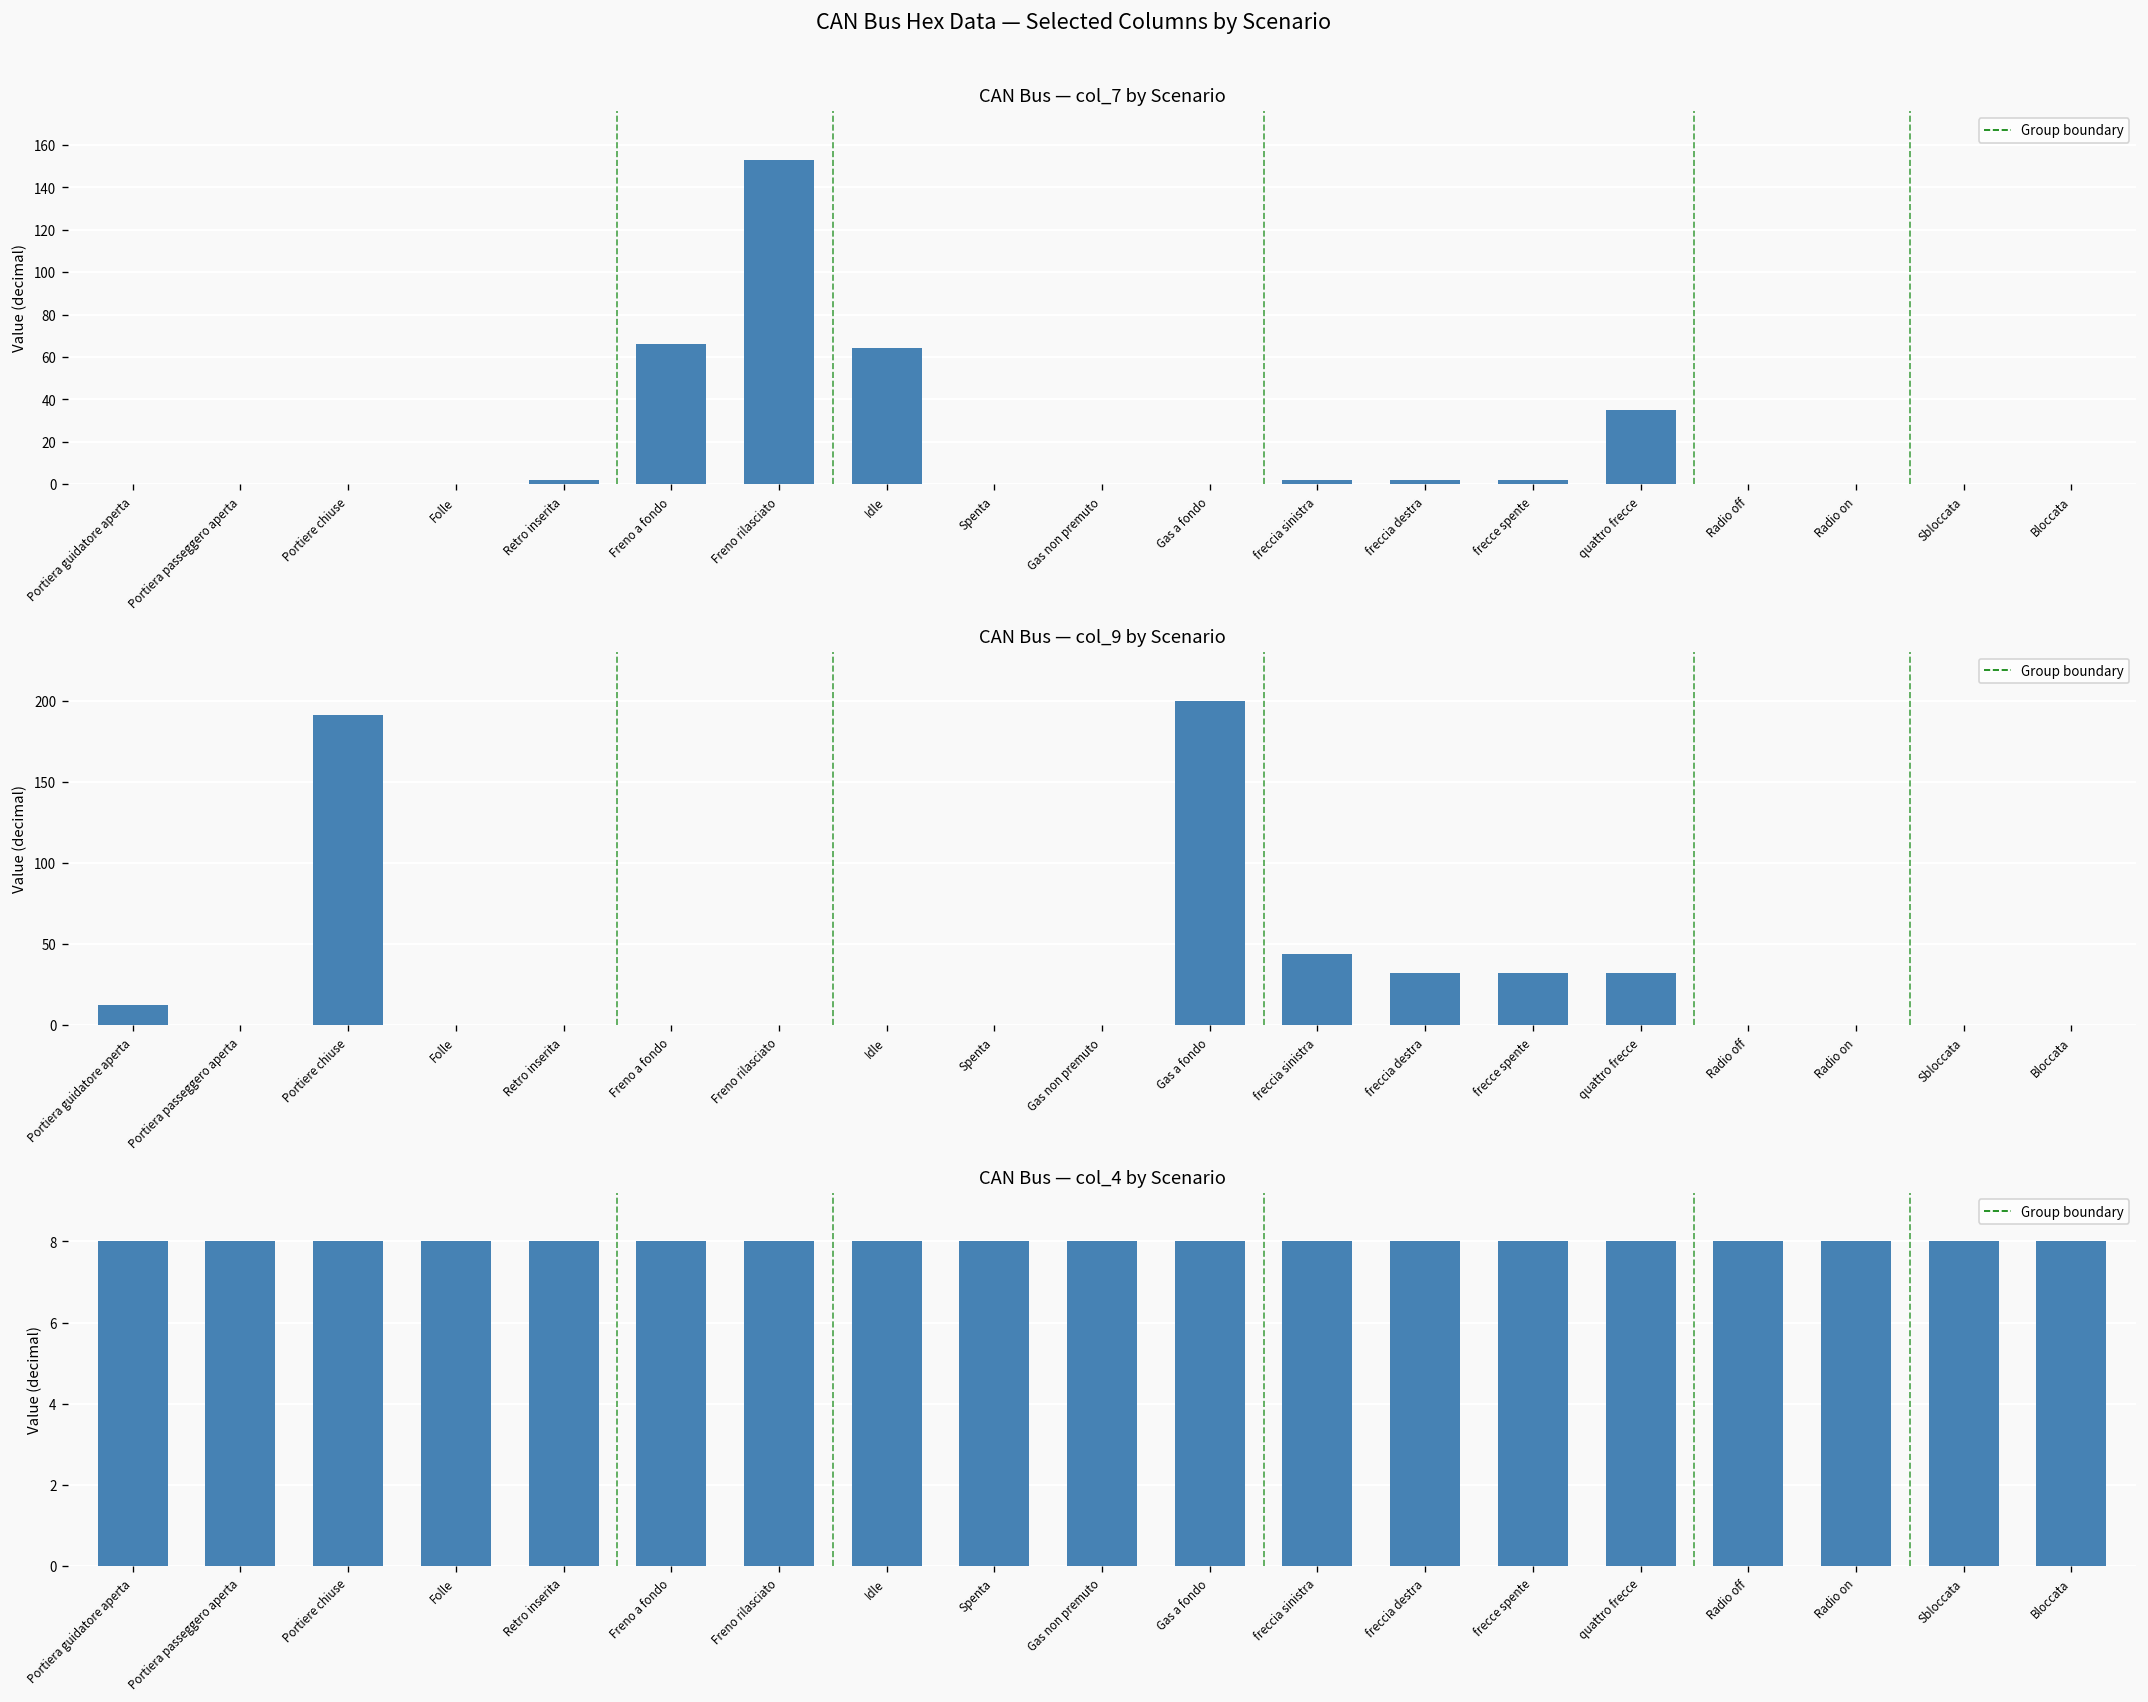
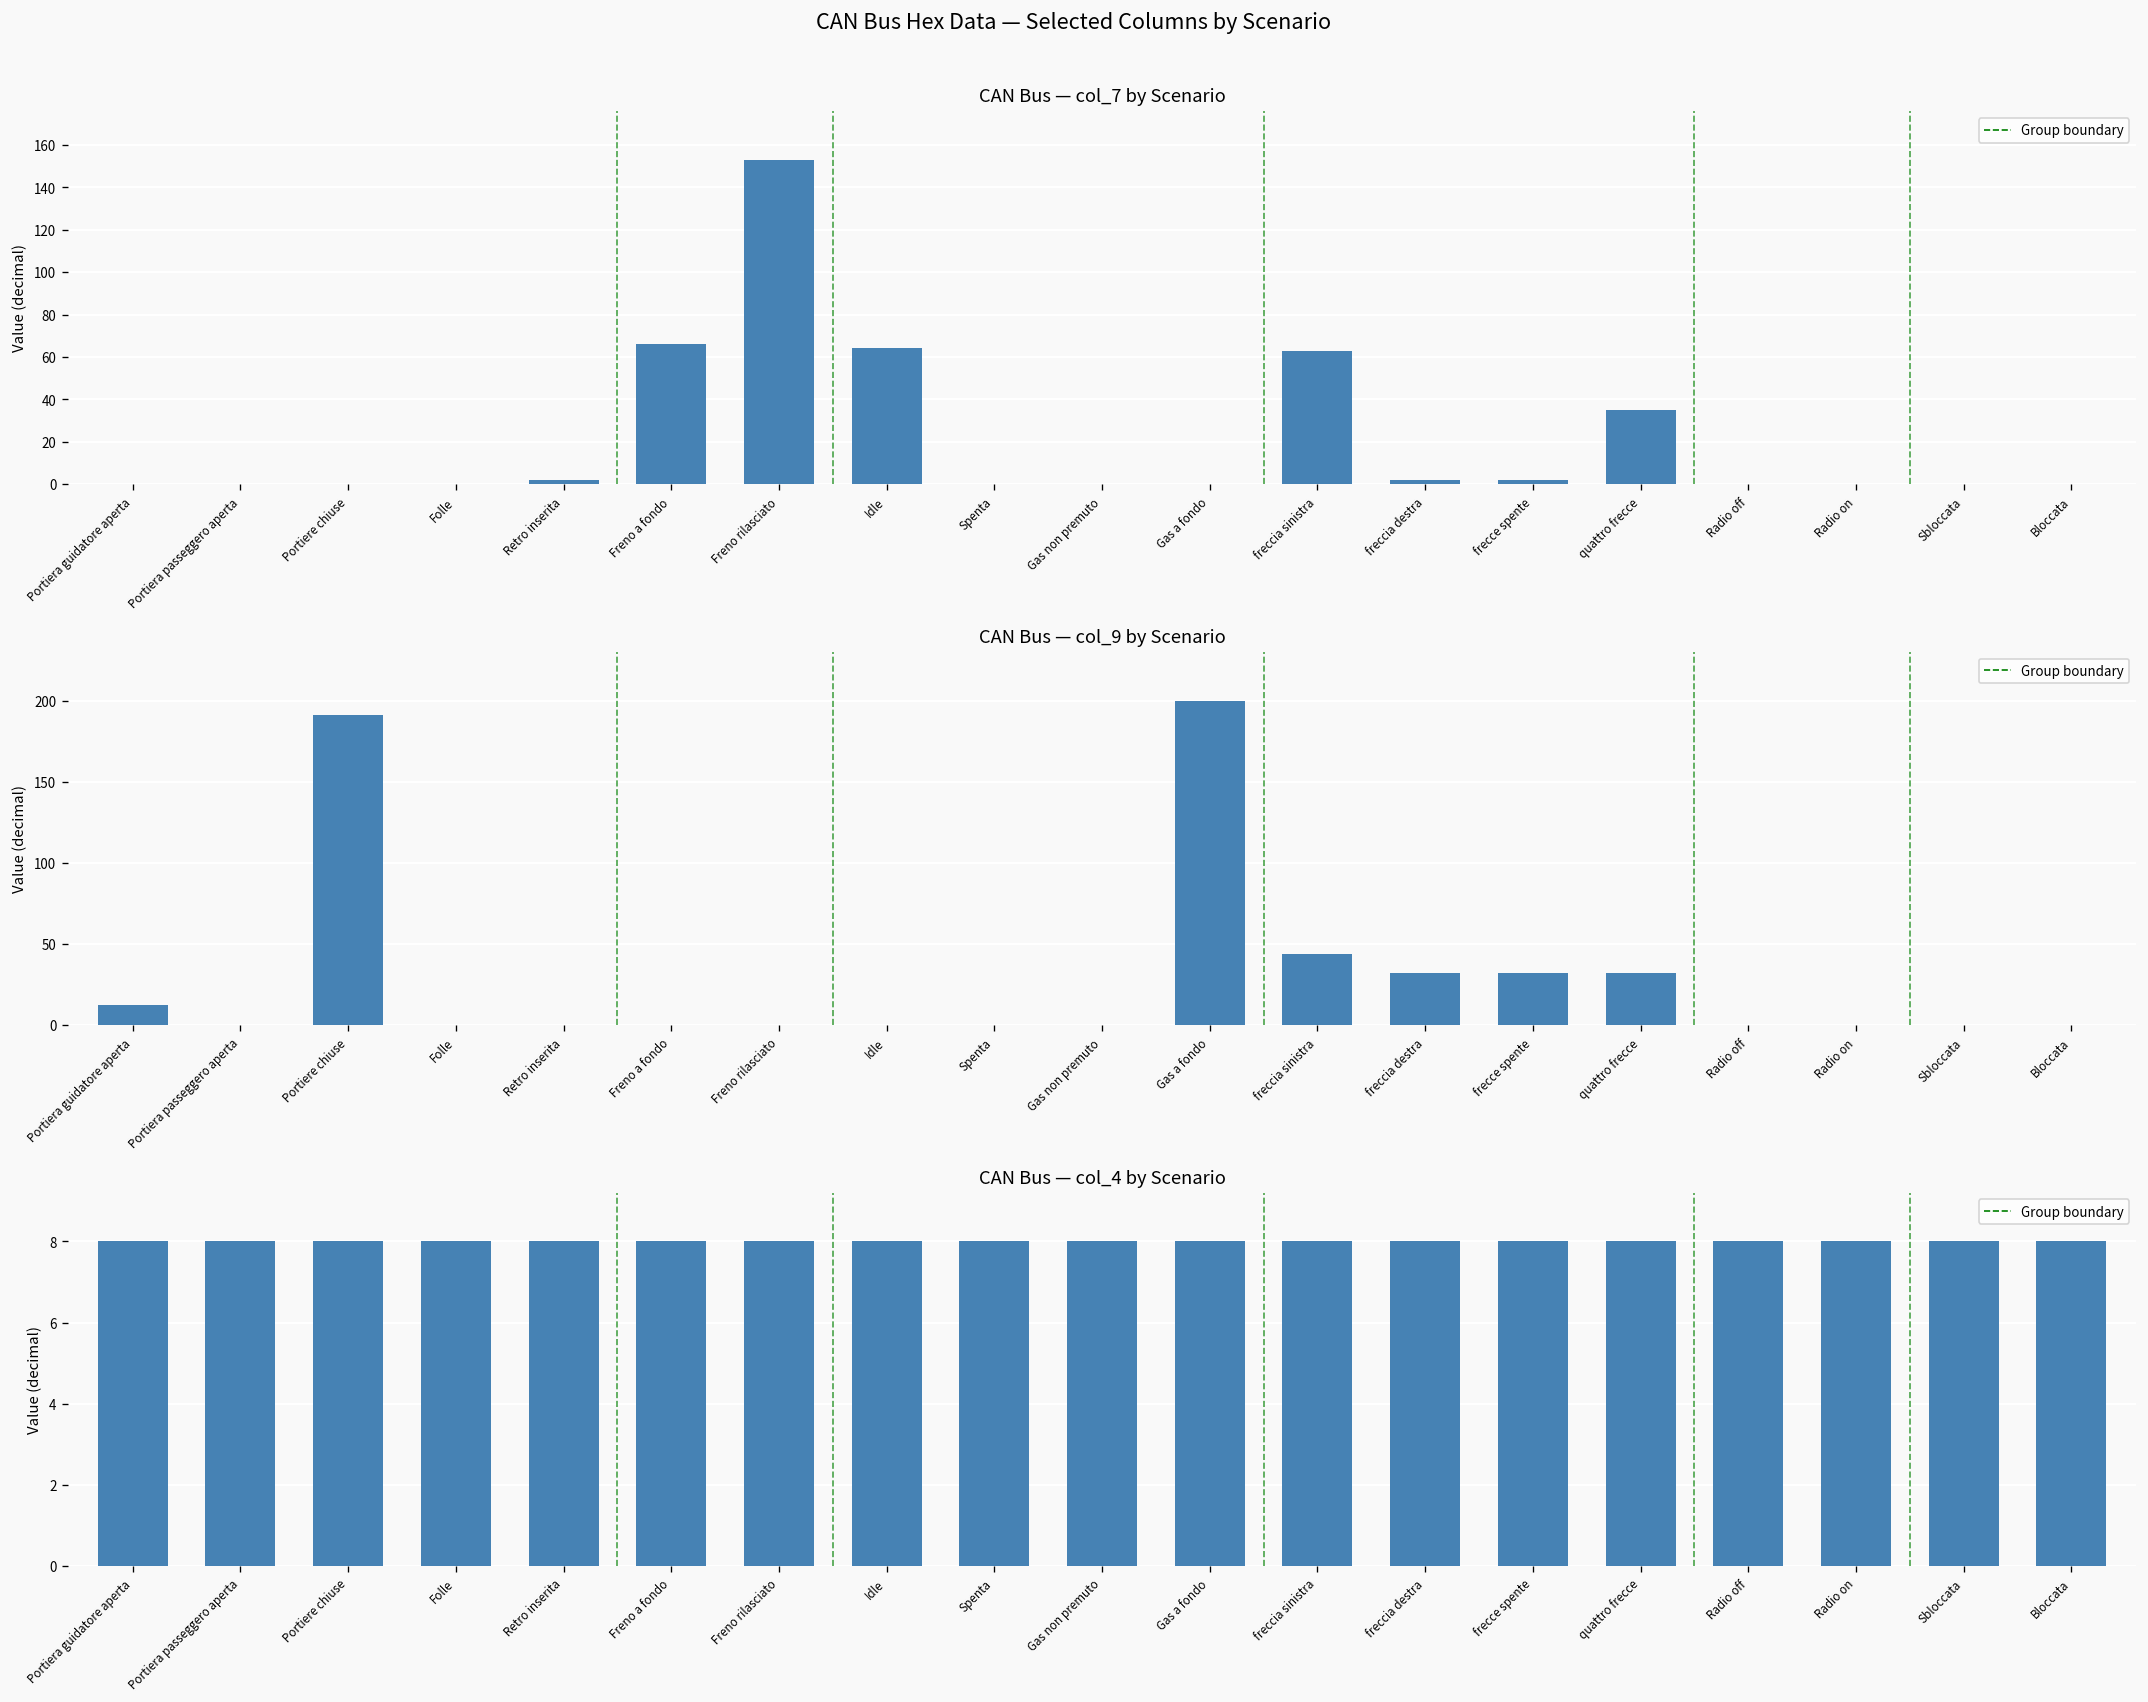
  {
    "CAN Bus — col_7 by Scenario": {
      "Portiera guidatore aperta": 0,
      "Portiera passeggero aperta": 0,
      "Portiere chiuse": 0,
      "Folle": 0,
      "Retro inserita": 2,
      "Freno a fondo": 66,
      "Freno rilasciato": 153,
      "Idle": 64,
      "Spenta": 0,
      "Gas non premuto": 0,
      "Gas a fondo": 0,
-     "freccia sinistra": 2,
+     "freccia sinistra": 63,
      "freccia destra": 2,
      "frecce spente": 2,
      "quattro frecce": 35,
      "Radio off": 0,
      "Radio on": 0,
      "Sbloccata": 0,
      "Bloccata": 0
    },
    "CAN Bus — col_9 by Scenario": {
      "Portiera guidatore aperta": 12,
      "Portiera passeggero aperta": 0,
      "Portiere chiuse": 191,
      "Folle": 0,
      "Retro inserita": 0,
      "Freno a fondo": 0,
      "Freno rilasciato": 0,
      "Idle": 0,
      "Spenta": 0,
      "Gas non premuto": 0,
      "Gas a fondo": 200,
      "freccia sinistra": 44,
      "freccia destra": 32,
      "frecce spente": 32,
      "quattro frecce": 32,
      "Radio off": 0,
      "Radio on": 0,
      "Sbloccata": 0,
      "Bloccata": 0
    },
    "CAN Bus — col_4 by Scenario": {
      "Portiera guidatore aperta": 8.0,
      "Portiera passeggero aperta": 8.0,
      "Portiere chiuse": 8.0,
      "Folle": 8.0,
      "Retro inserita": 8.0,
      "Freno a fondo": 8.0,
      "Freno rilasciato": 8.0,
      "Idle": 8.0,
      "Spenta": 8.0,
      "Gas non premuto": 8.0,
      "Gas a fondo": 8.0,
      "freccia sinistra": 8.0,
      "freccia destra": 8.0,
      "frecce spente": 8.0,
      "quattro frecce": 8.0,
      "Radio off": 8.0,
      "Radio on": 8.0,
      "Sbloccata": 8.0,
      "Bloccata": 8.0
    }
  }
